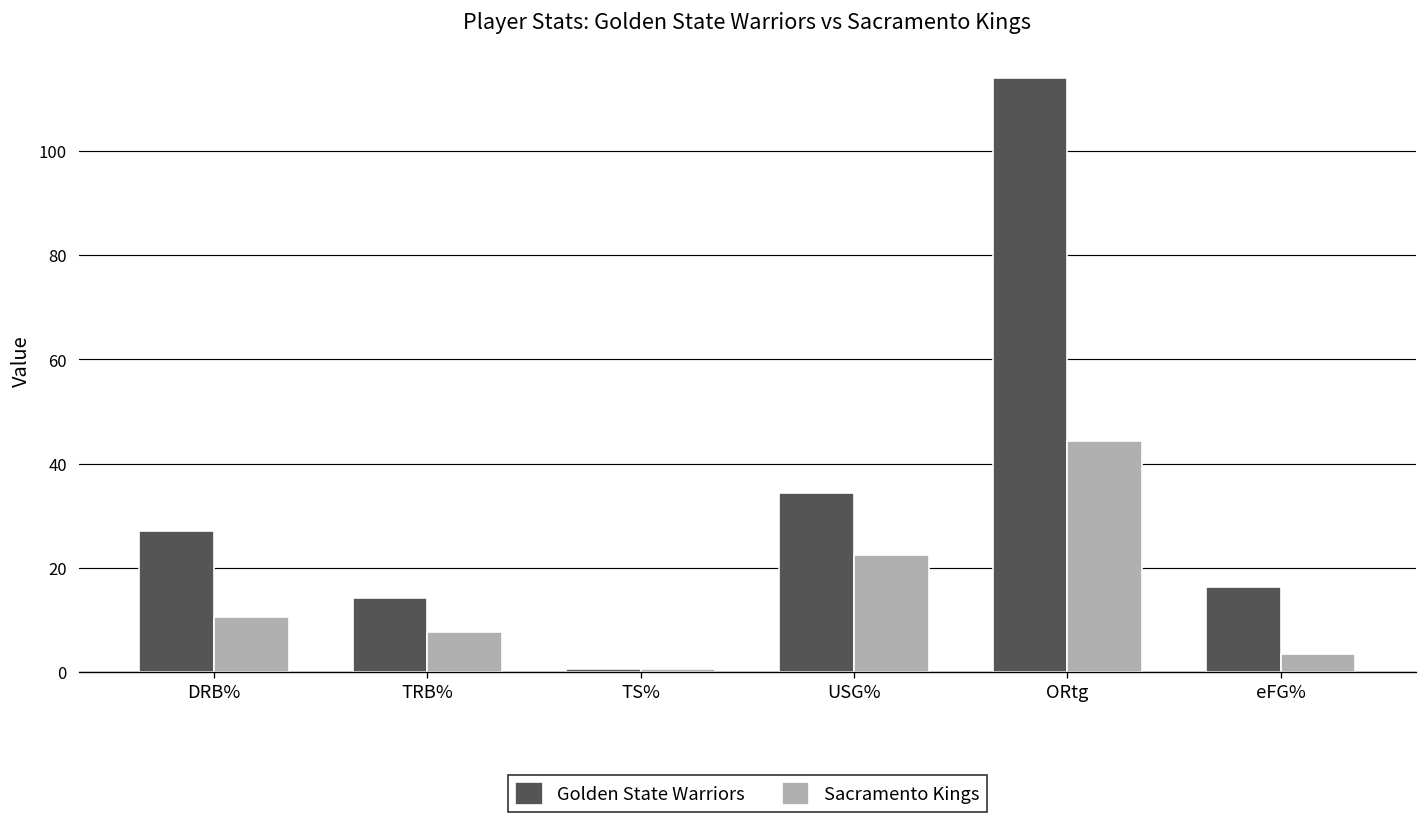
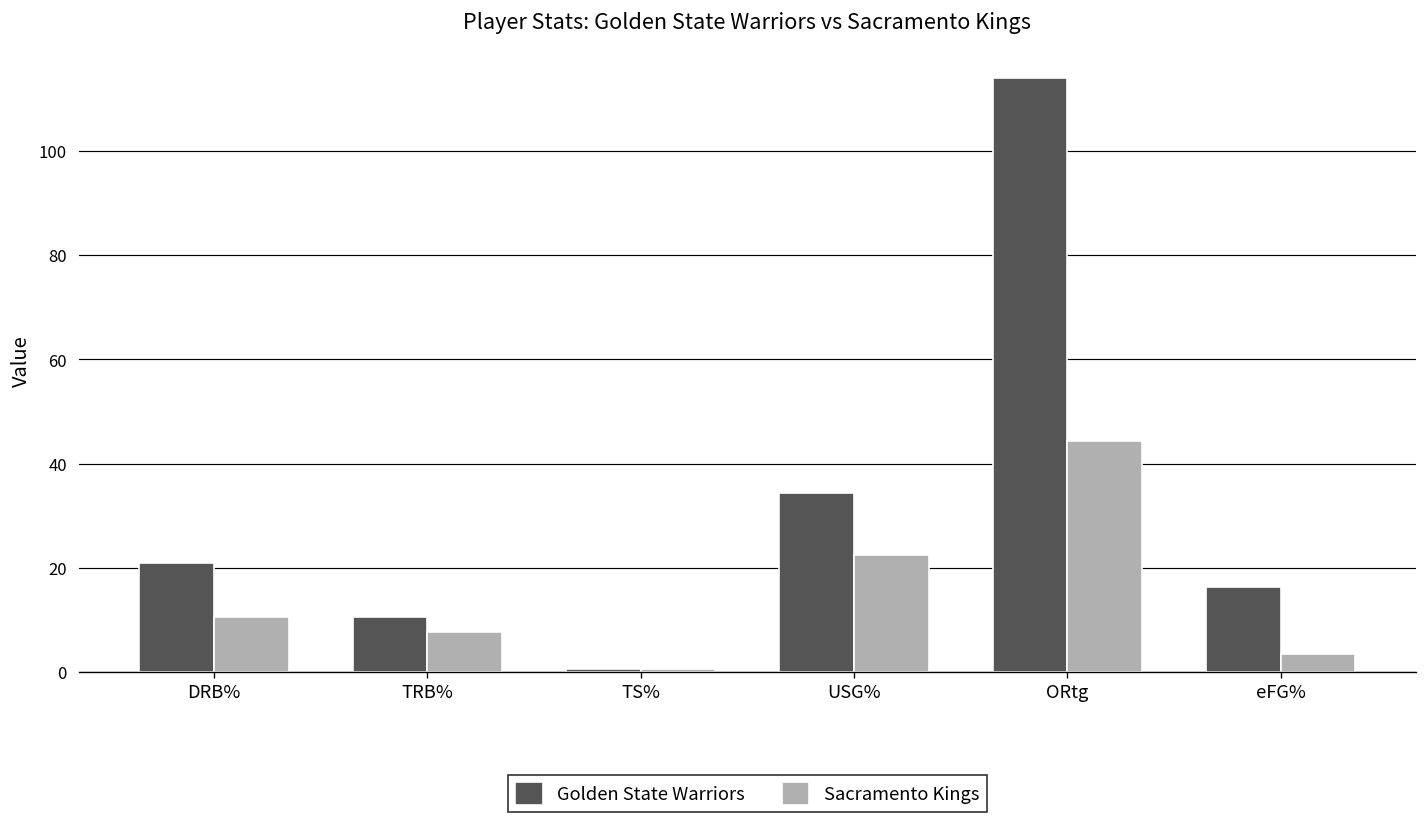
  {
    "Golden State Warriors": {
-     "DRB%": 27,
-     "TRB%": 14,
+     "DRB%": 21,
+     "TRB%": 11,
      "USG%": 34,
      "ORtg": 114,
      "eFG%": 16
    },
    "Sacramento Kings": {
      "DRB%": 11,
      "TRB%": 8,
      "TS%": 1,
      "USG%": 23,
      "ORtg": 44,
      "eFG%": 3
    }
  }
